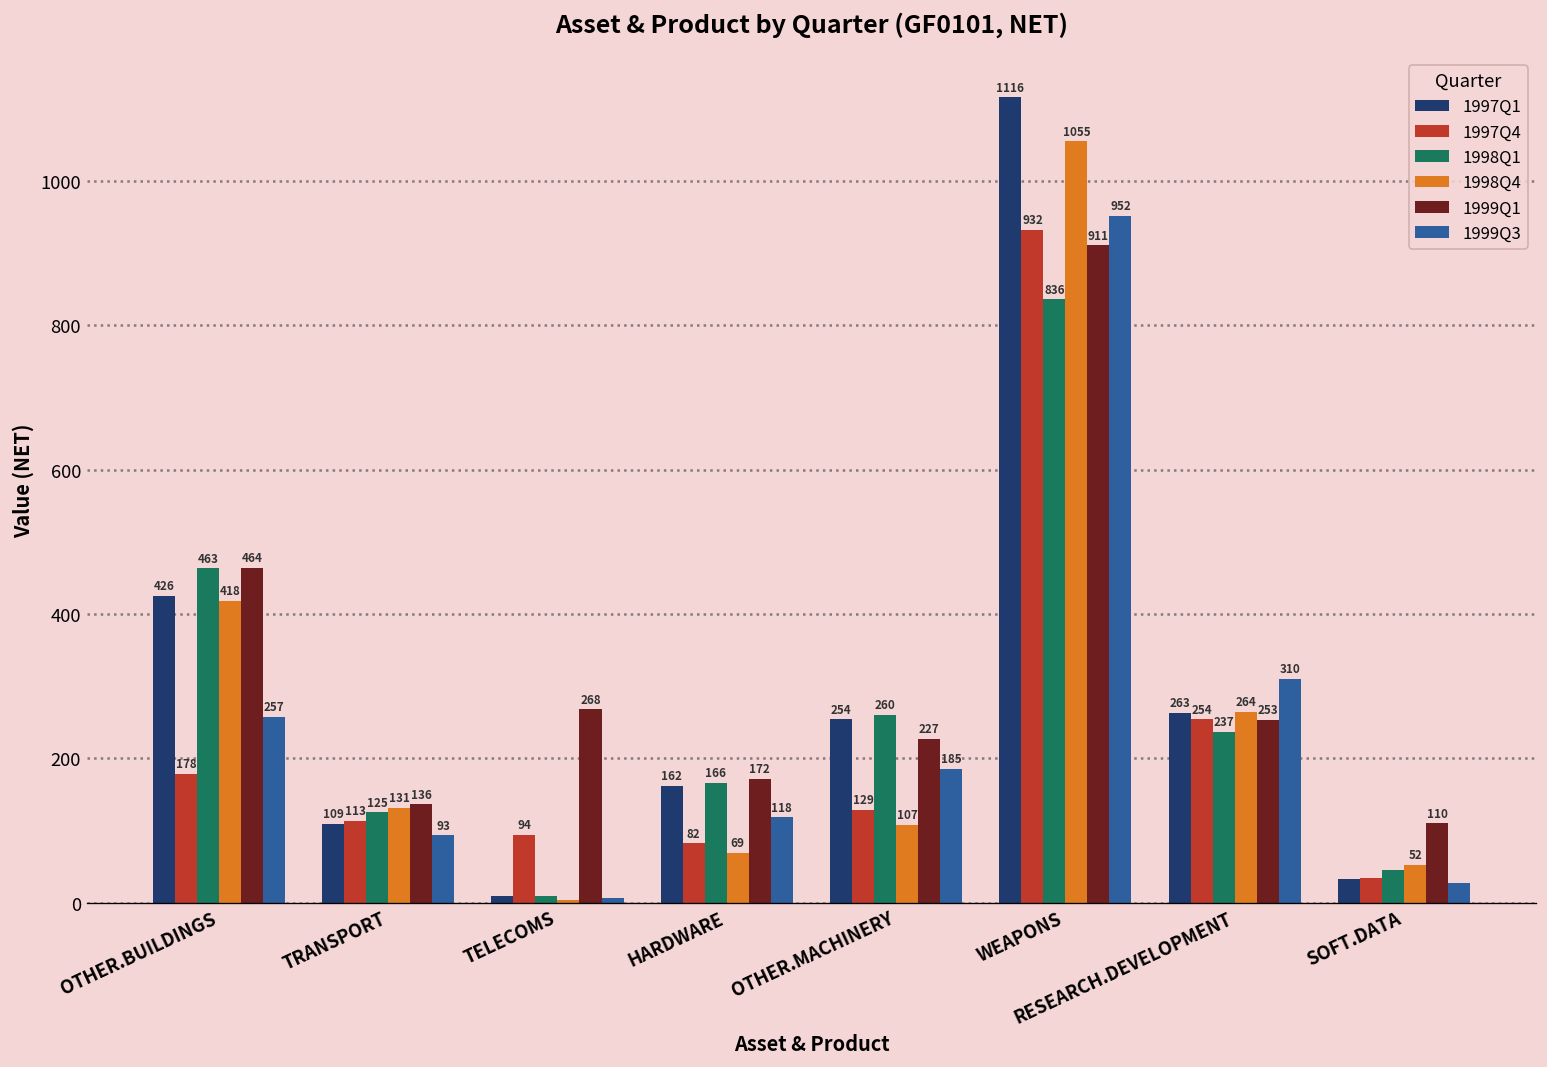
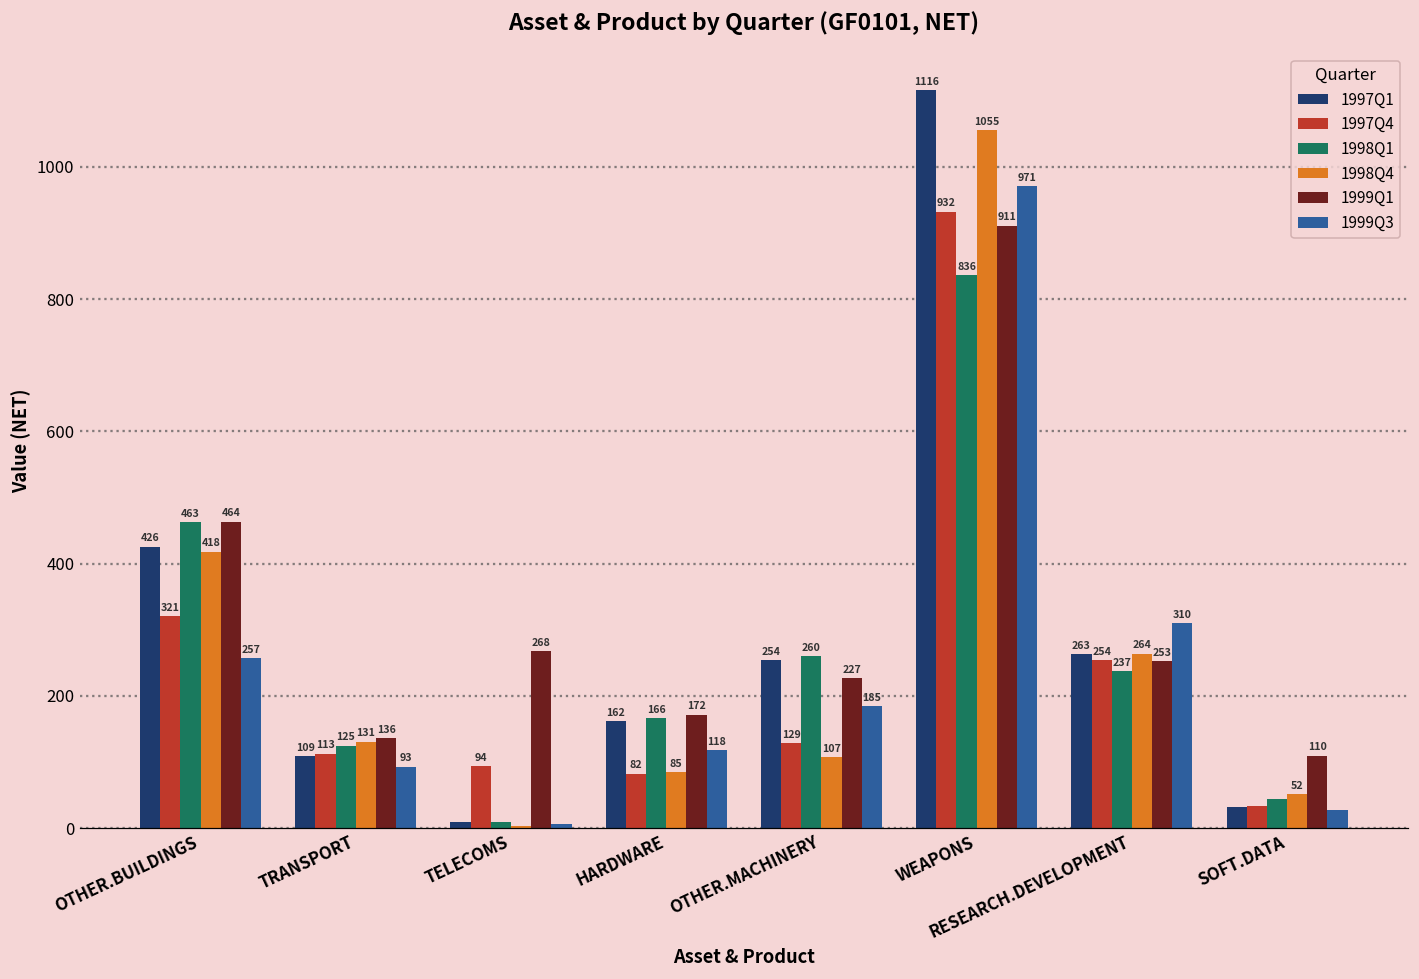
  {
    "1997Q1": {
      "OTHER.BUILDINGS": 426,
      "TRANSPORT": 109,
      "HARDWARE": 162,
      "OTHER.MACHINERY": 254,
      "WEAPONS": 1116,
      "RESEARCH.DEVELOPMENT": 263
    },
    "1997Q4": {
-     "OTHER.BUILDINGS": 178,
+     "OTHER.BUILDINGS": 321,
      "TRANSPORT": 113,
      "TELECOMS": 94,
      "HARDWARE": 82,
      "OTHER.MACHINERY": 129,
      "WEAPONS": 932,
      "RESEARCH.DEVELOPMENT": 254
    },
    "1998Q1": {
      "OTHER.BUILDINGS": 463,
      "TRANSPORT": 125,
      "HARDWARE": 166,
      "OTHER.MACHINERY": 260,
      "WEAPONS": 836,
      "RESEARCH.DEVELOPMENT": 237
    },
    "1998Q4": {
      "OTHER.BUILDINGS": 418,
      "TRANSPORT": 131,
-     "HARDWARE": 69,
+     "HARDWARE": 85,
      "OTHER.MACHINERY": 107,
      "WEAPONS": 1055,
      "RESEARCH.DEVELOPMENT": 264,
      "SOFT.DATA": 52
    },
    "1999Q1": {
      "OTHER.BUILDINGS": 464,
      "TRANSPORT": 136,
      "TELECOMS": 268,
      "HARDWARE": 172,
      "OTHER.MACHINERY": 227,
      "WEAPONS": 911,
      "RESEARCH.DEVELOPMENT": 253,
      "SOFT.DATA": 110
    },
    "1999Q3": {
      "OTHER.BUILDINGS": 257,
      "TRANSPORT": 93,
      "HARDWARE": 118,
      "OTHER.MACHINERY": 185,
-     "WEAPONS": 952,
+     "WEAPONS": 971,
      "RESEARCH.DEVELOPMENT": 310
    }
  }
